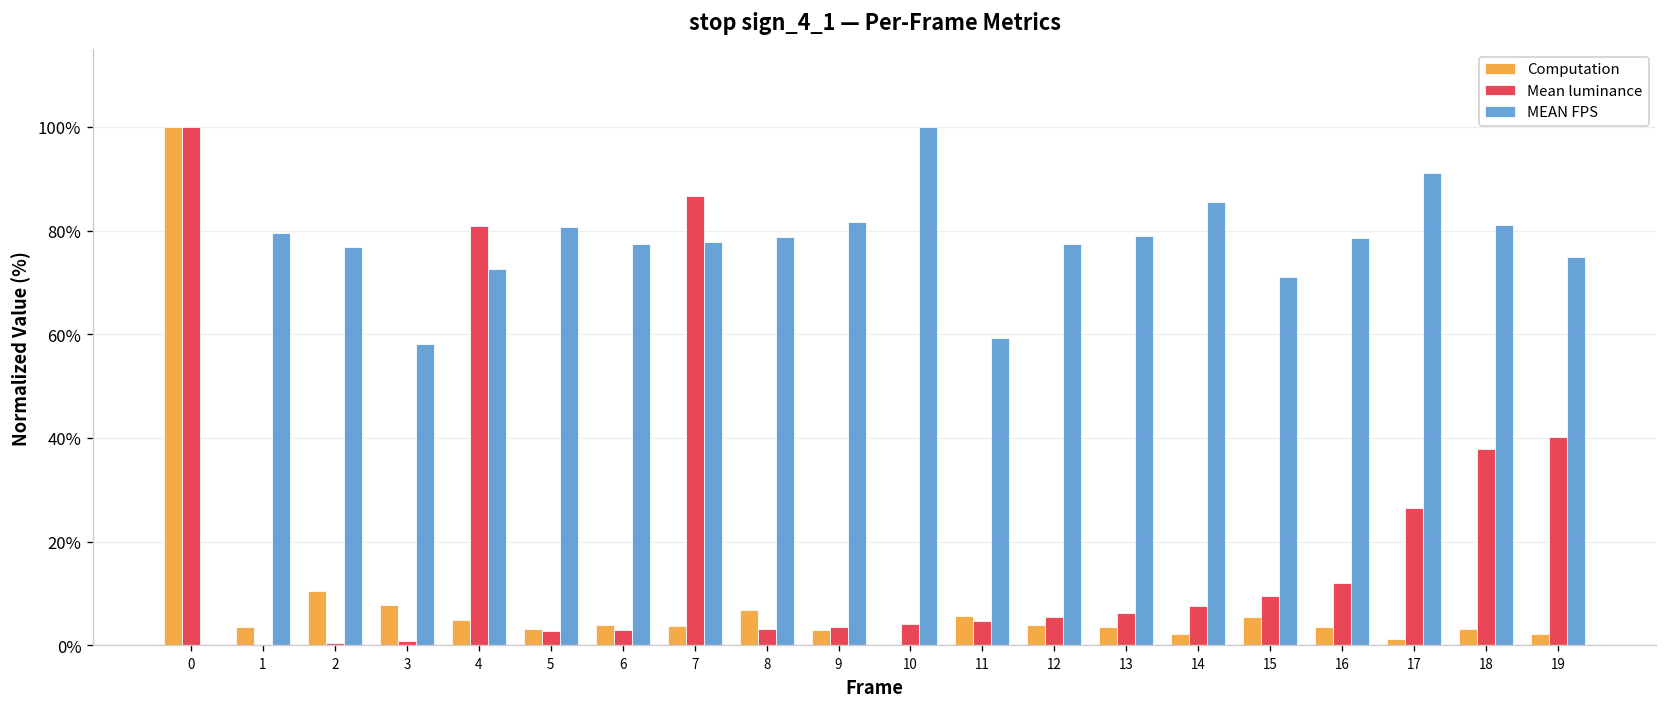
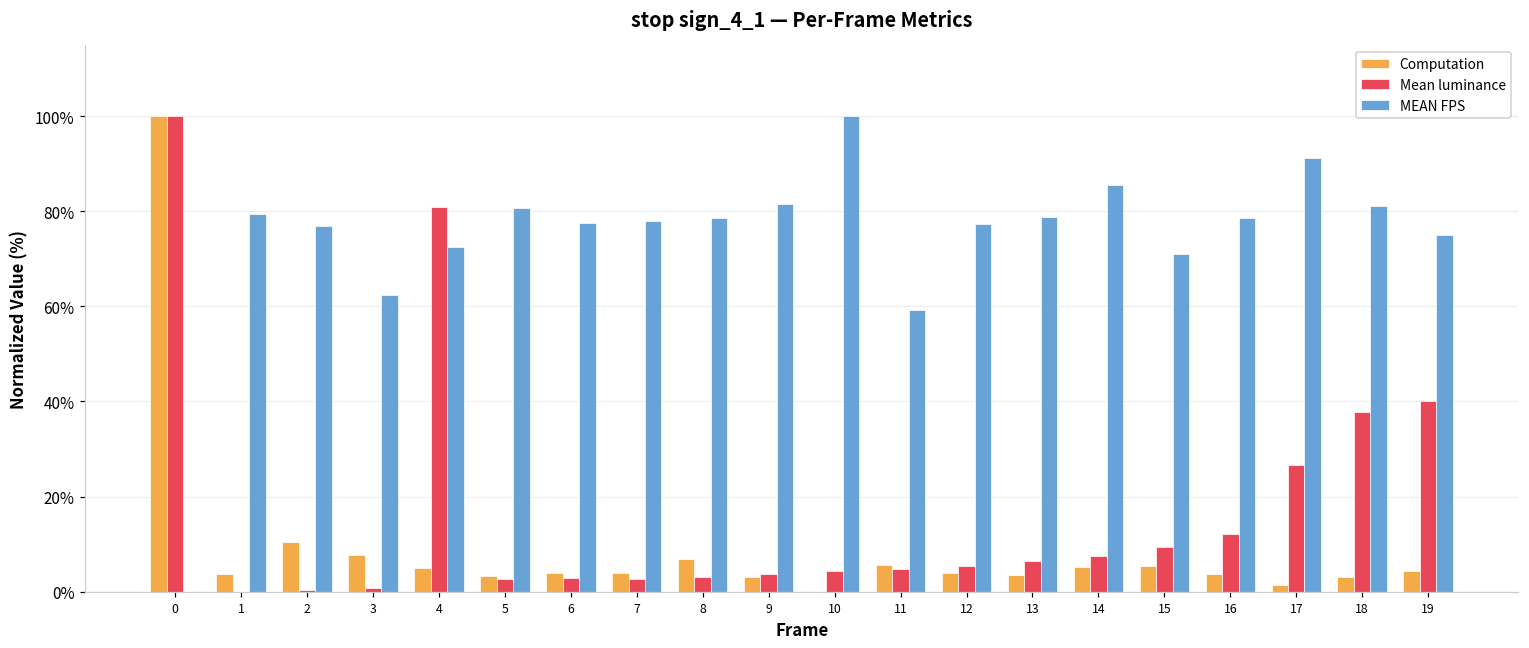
  {
    "Computation": {
      "0": "100%",
      "1": "4%",
      "2": "10%",
      "3": "8%",
      "4": "5%",
      "5": "3%",
      "6": "4%",
      "7": "4%",
      "8": "7%",
      "9": "3%",
      "10": "0%",
      "11": "6%",
      "12": "4%",
      "13": "4%",
-     "14": "2%",
+     "14": "5%",
      "15": "5%",
      "16": "4%",
      "17": "1%",
      "18": "3%",
-     "19": "2%"
+     "19": "4%"
    },
    "Mean luminance": {
      "0": "100%",
      "1": "0%",
      "3": "1%",
      "4": "81%",
      "5": "3%",
      "6": "3%",
-     "7": "87%",
+     "7": "3%",
      "8": "3%",
      "9": "4%",
      "10": "4%",
      "11": "5%",
      "12": "5%",
      "13": "6%",
      "14": "8%",
      "15": "9%",
      "16": "12%",
      "17": "27%",
      "18": "38%",
      "19": "40%"
    },
    "MEAN FPS": {
      "0": "0%",
      "1": "79%",
      "2": "77%",
-     "3": "58%",
+     "3": "62%",
      "4": "73%",
      "5": "81%",
      "6": "77%",
      "7": "78%",
      "8": "79%",
      "9": "82%",
      "10": "100%",
      "11": "59%",
      "12": "77%",
      "13": "79%",
      "14": "86%",
      "15": "71%",
      "16": "79%",
      "17": "91%",
      "18": "81%",
      "19": "75%"
    }
  }
